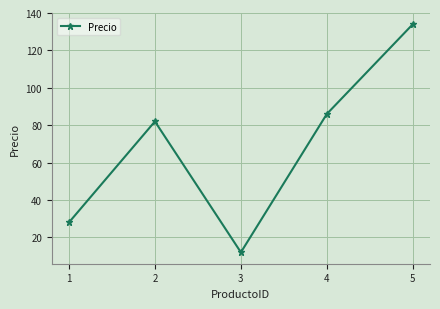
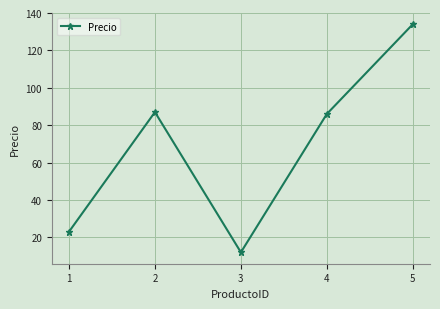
  {
-   "1": 28,
-   "2": 82,
+   "1": 23,
+   "2": 87,
    "3": 12,
    "4": 86,
    "5": 134
  }
